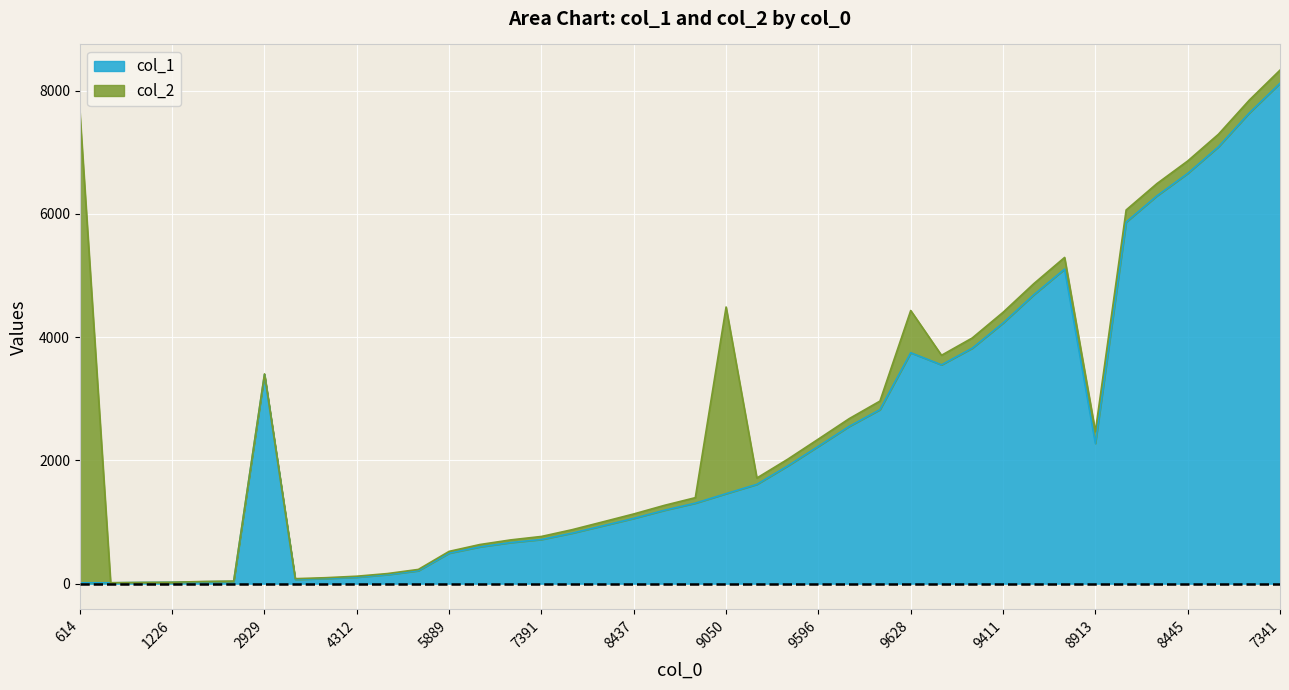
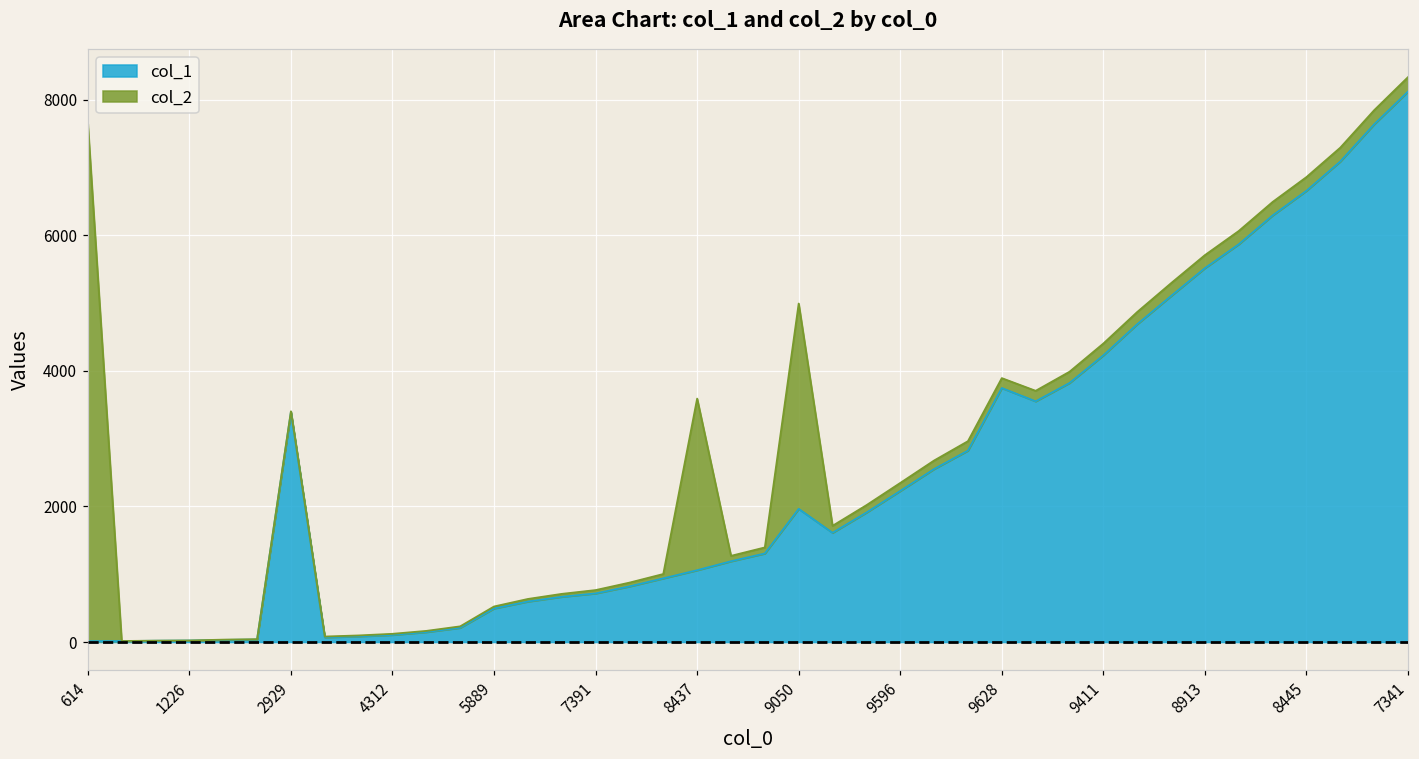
  {
    "col_1": {
      "614": 0,
      "7391": 700,
      "8437": 1100,
-     "9050": 1500,
+     "9050": 2000,
      "9596": 2200,
      "9628": 3700,
      "9411": 4200,
-     "8913": 2300,
+     "8913": 5500,
      "8445": 6700,
      "7341": 8100
    },
    "col_2": {
      "614": 7600,
      "7391": 0,
-     "8437": 100,
+     "8437": 2500,
      "9050": 3000,
      "9596": 100,
-     "9628": 700,
+     "9628": 100,
      "9411": 200,
      "8913": 200,
      "8445": 200,
      "7341": 200
    }
  }
